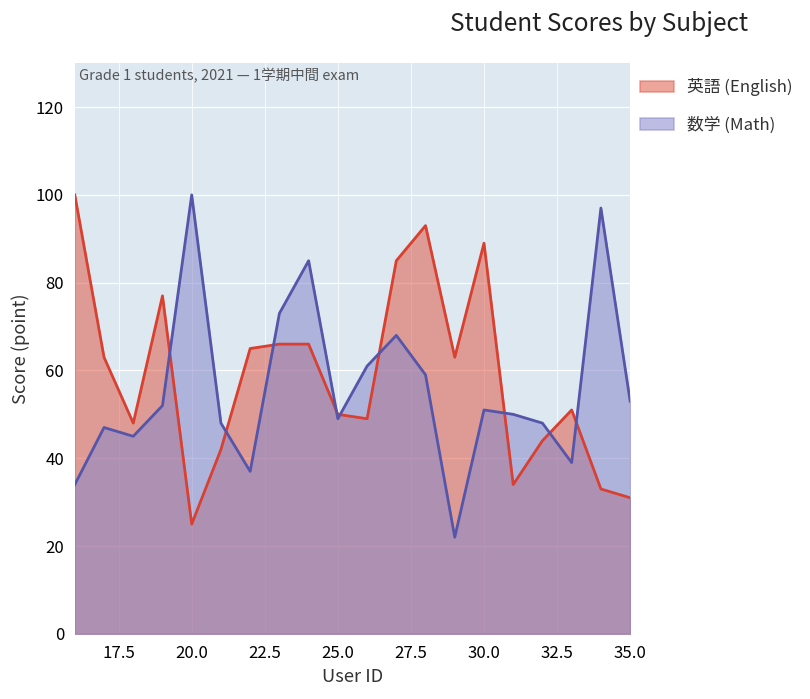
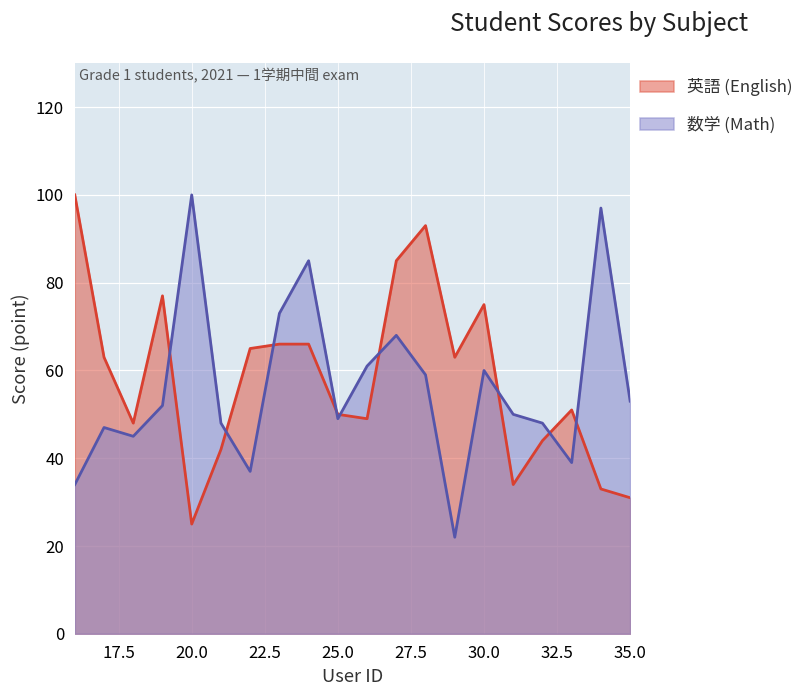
  {
    "英語 (English)": {
      "20.0": 25,
      "25.0": 50,
-     "30.0": 89,
+     "30.0": 75,
      "35.0": 31
    },
    "数学 (Math)": {
      "20.0": 100,
      "25.0": 49,
-     "30.0": 51,
+     "30.0": 60,
      "35.0": 53
    }
  }
